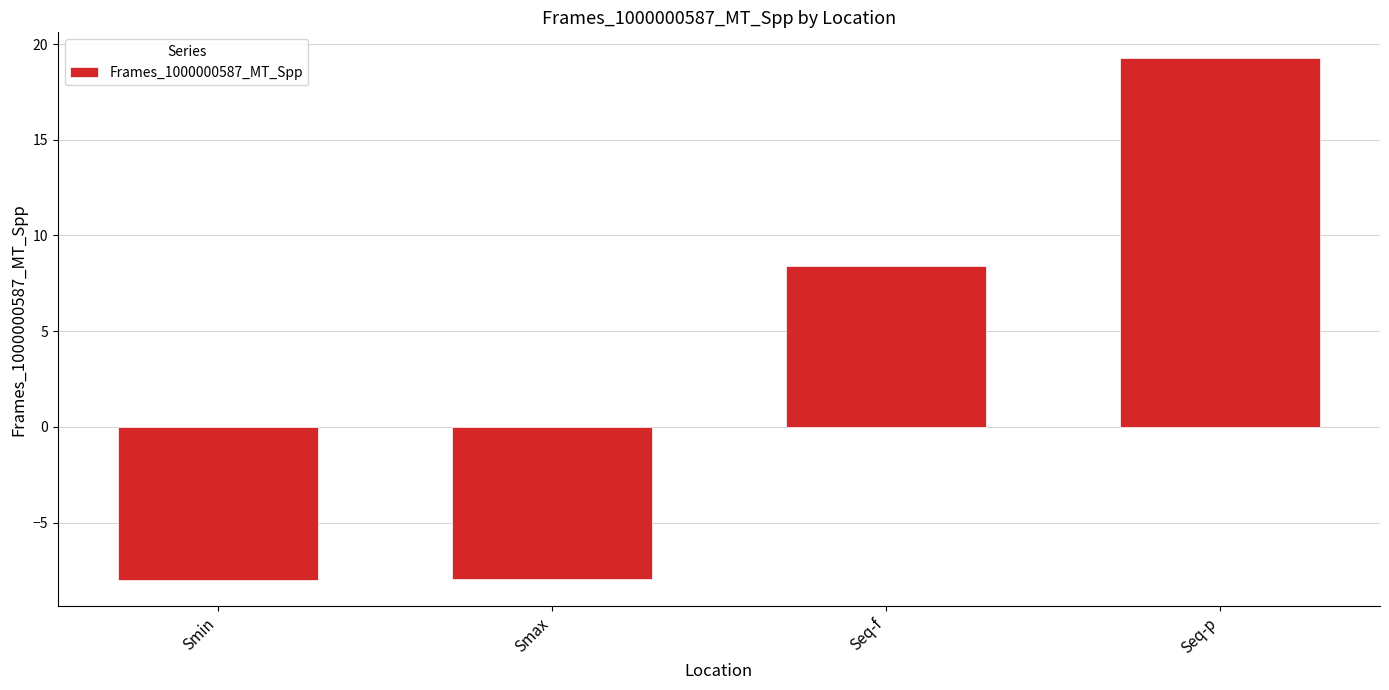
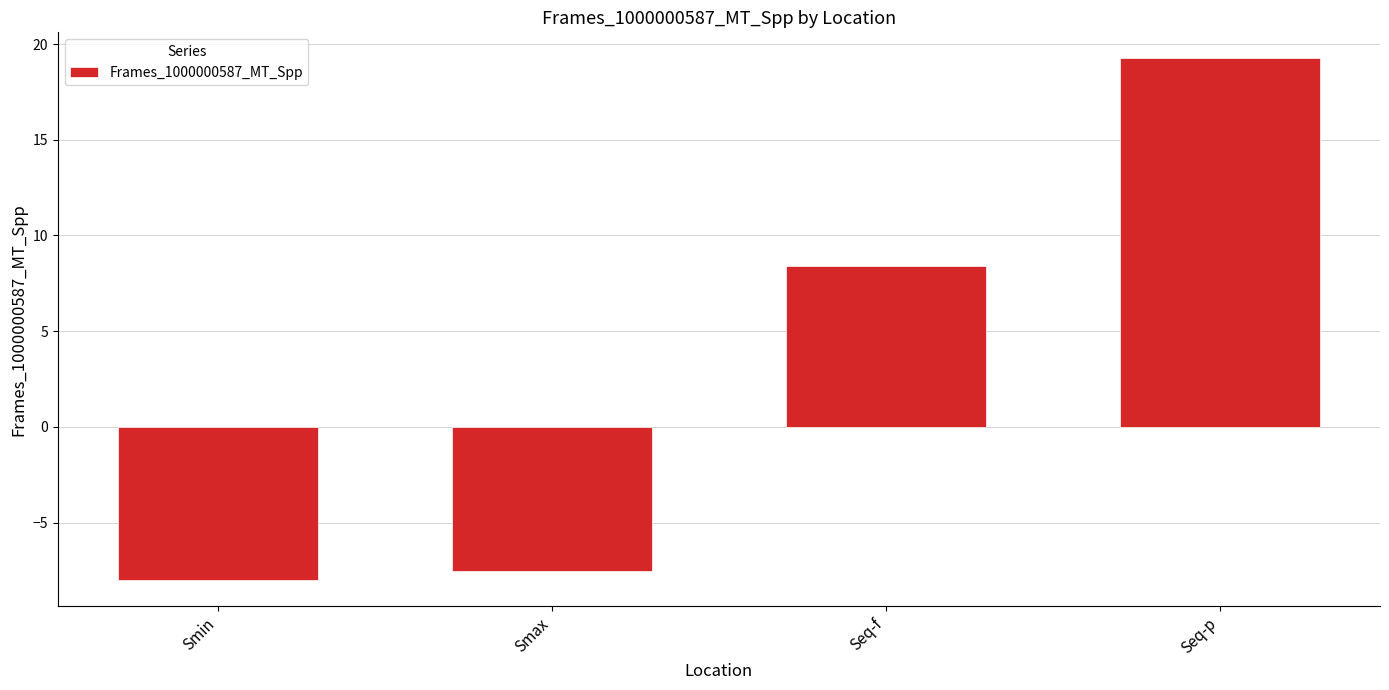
  {
    "Smin": -8.0,
-   "Smax": -8.0,
+   "Smax": -7.5,
    "Seq-f": 8.4,
    "Seq-p": 19.2
  }
